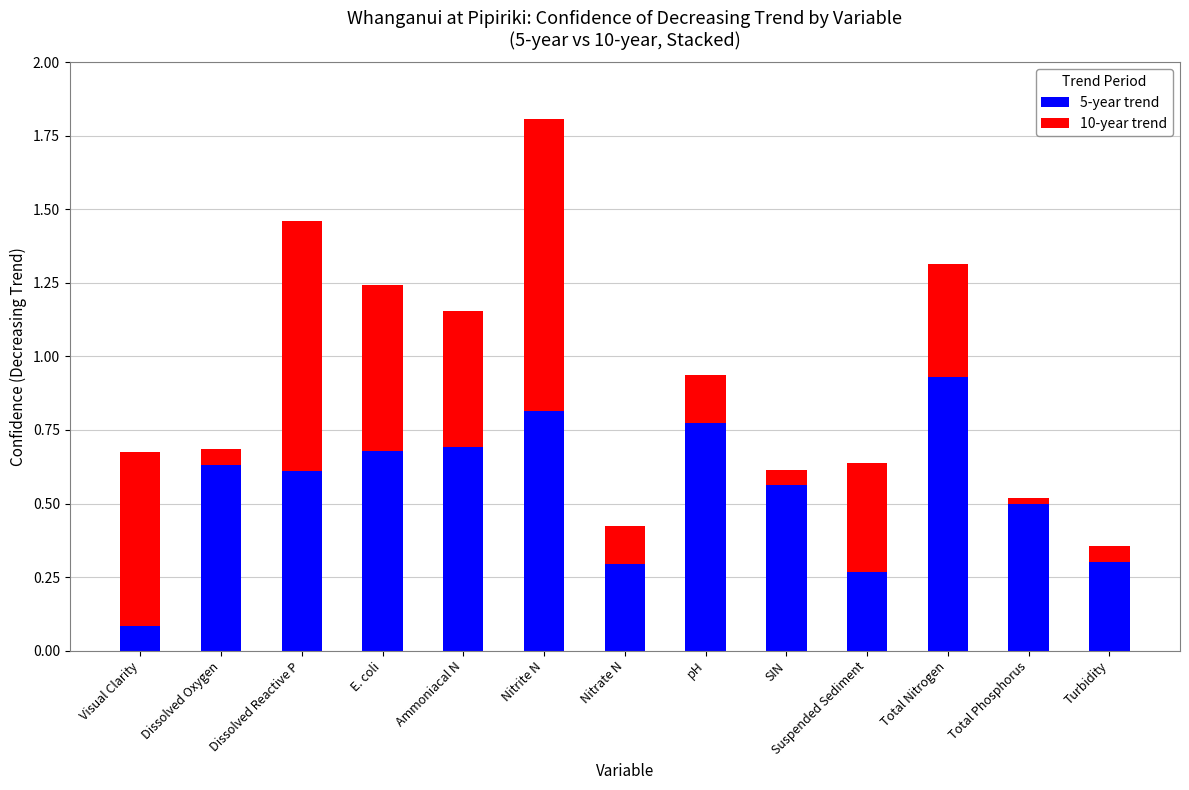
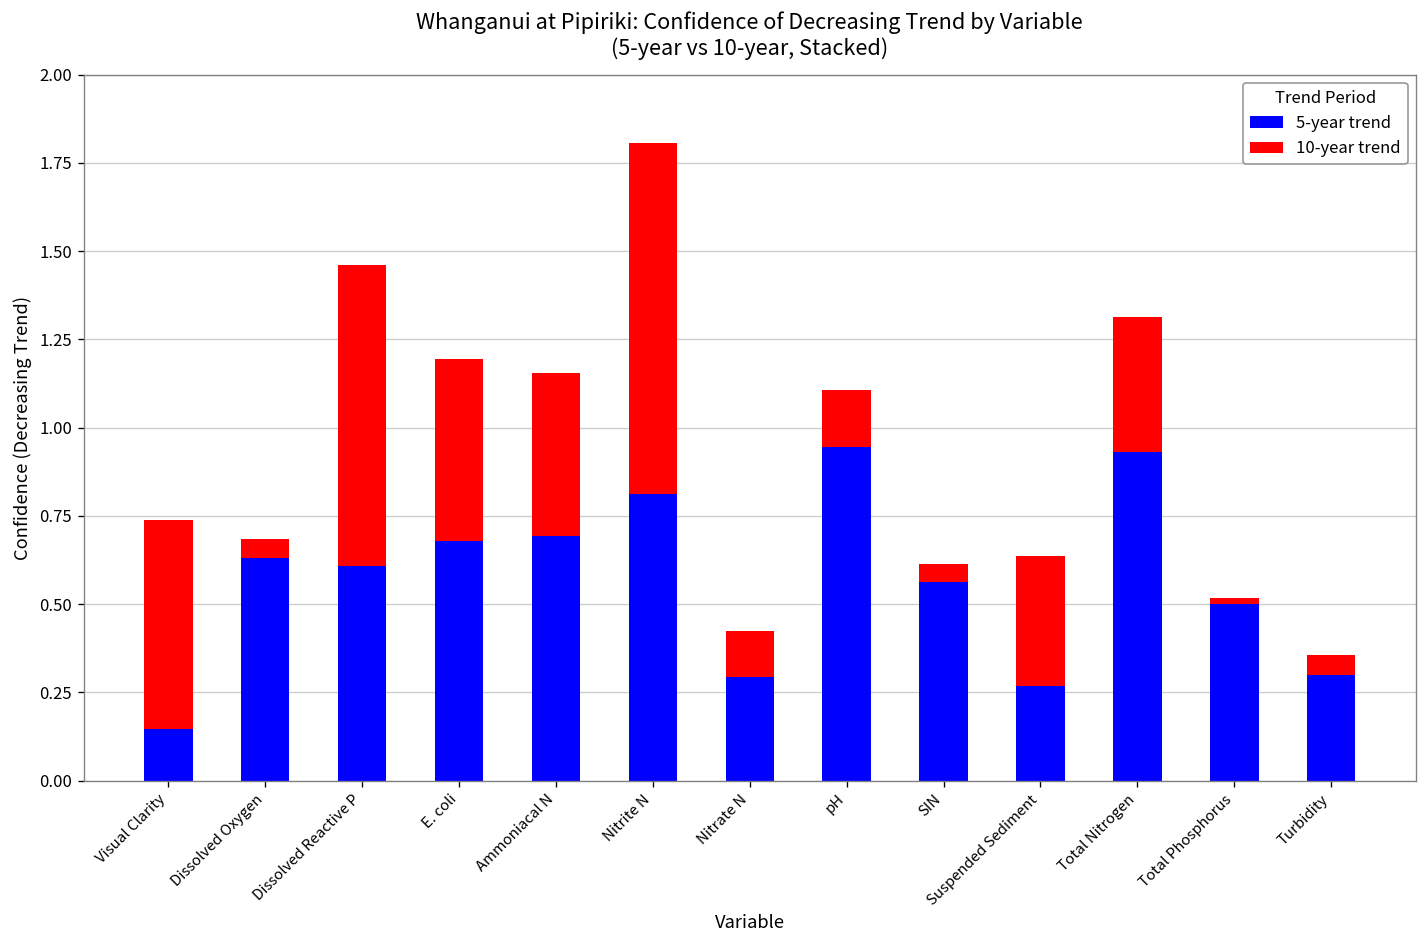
  {
    "5-year trend": {
-     "Visual Clarity": 0.08,
+     "Visual Clarity": 0.15,
      "Dissolved Oxygen": 0.63,
      "Dissolved Reactive P": 0.61,
      "E. coli": 0.68,
      "Ammoniacal N": 0.69,
      "Nitrite N": 0.81,
      "Nitrate N": 0.30,
-     "pH": 0.78,
+     "pH": 0.95,
      "SIN": 0.56,
      "Suspended Sediment": 0.27,
      "Total Nitrogen": 0.93,
      "Total Phosphorus": 0.50,
      "Turbidity": 0.30
    },
    "10-year trend": {
      "Visual Clarity": 0.59,
      "Dissolved Oxygen": 0.05,
      "Dissolved Reactive P": 0.85,
-     "E. coli": 0.57,
+     "E. coli": 0.52,
      "Ammoniacal N": 0.46,
      "Nitrite N": 0.99,
      "Nitrate N": 0.13,
      "pH": 0.16,
      "SIN": 0.05,
      "Suspended Sediment": 0.37,
      "Total Nitrogen": 0.38,
      "Total Phosphorus": 0.02,
      "Turbidity": 0.05
    }
  }
